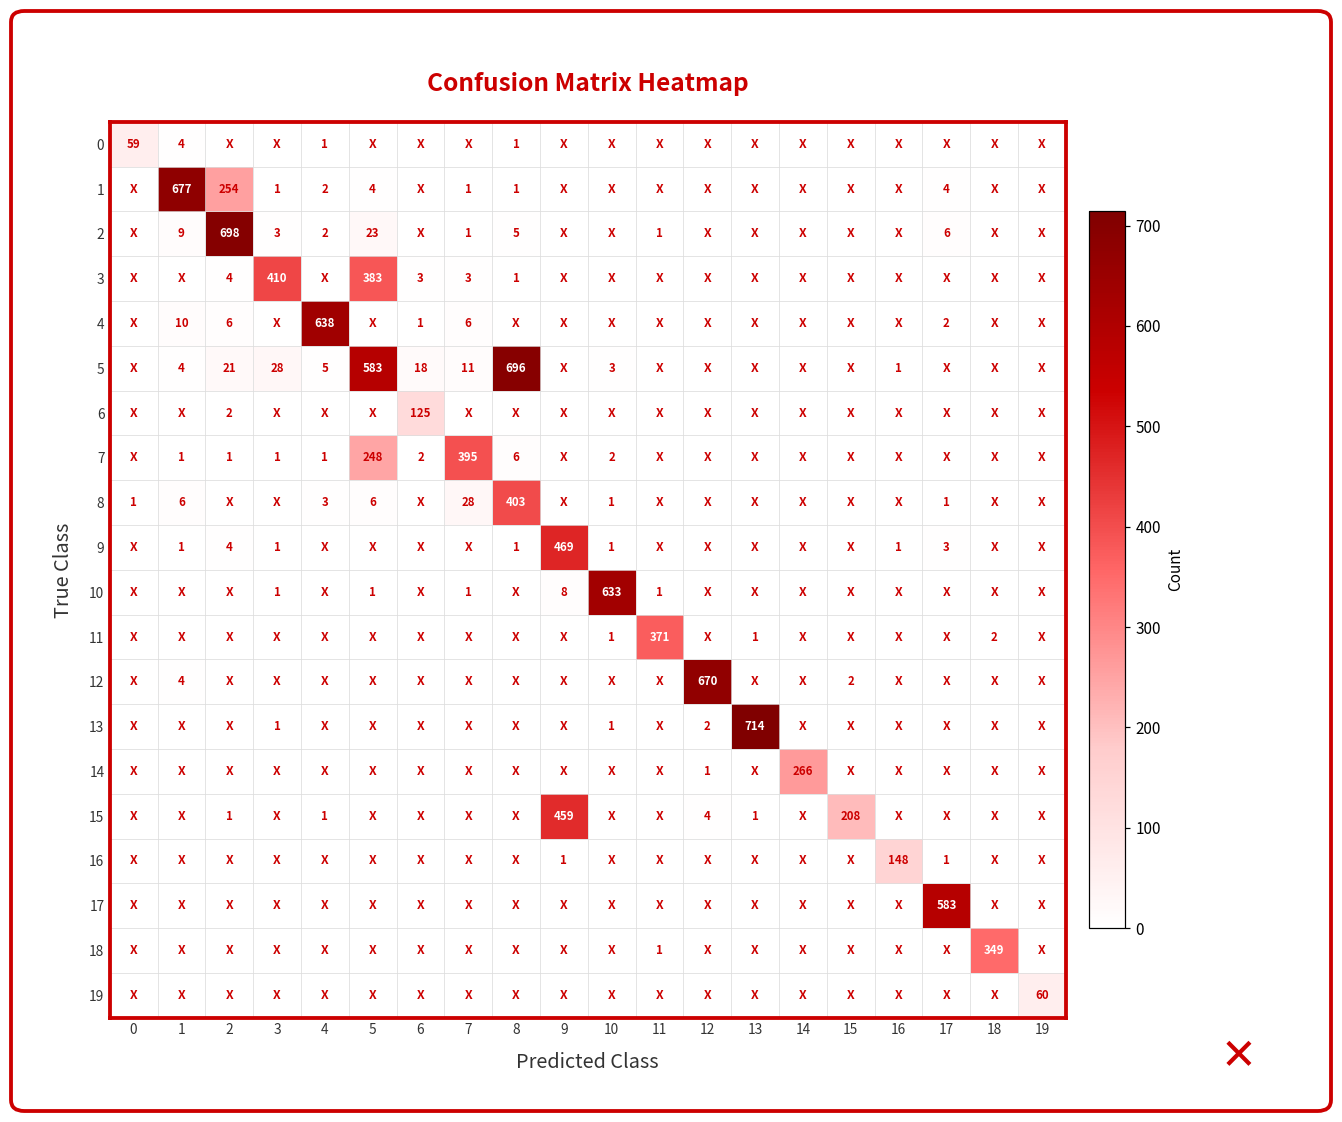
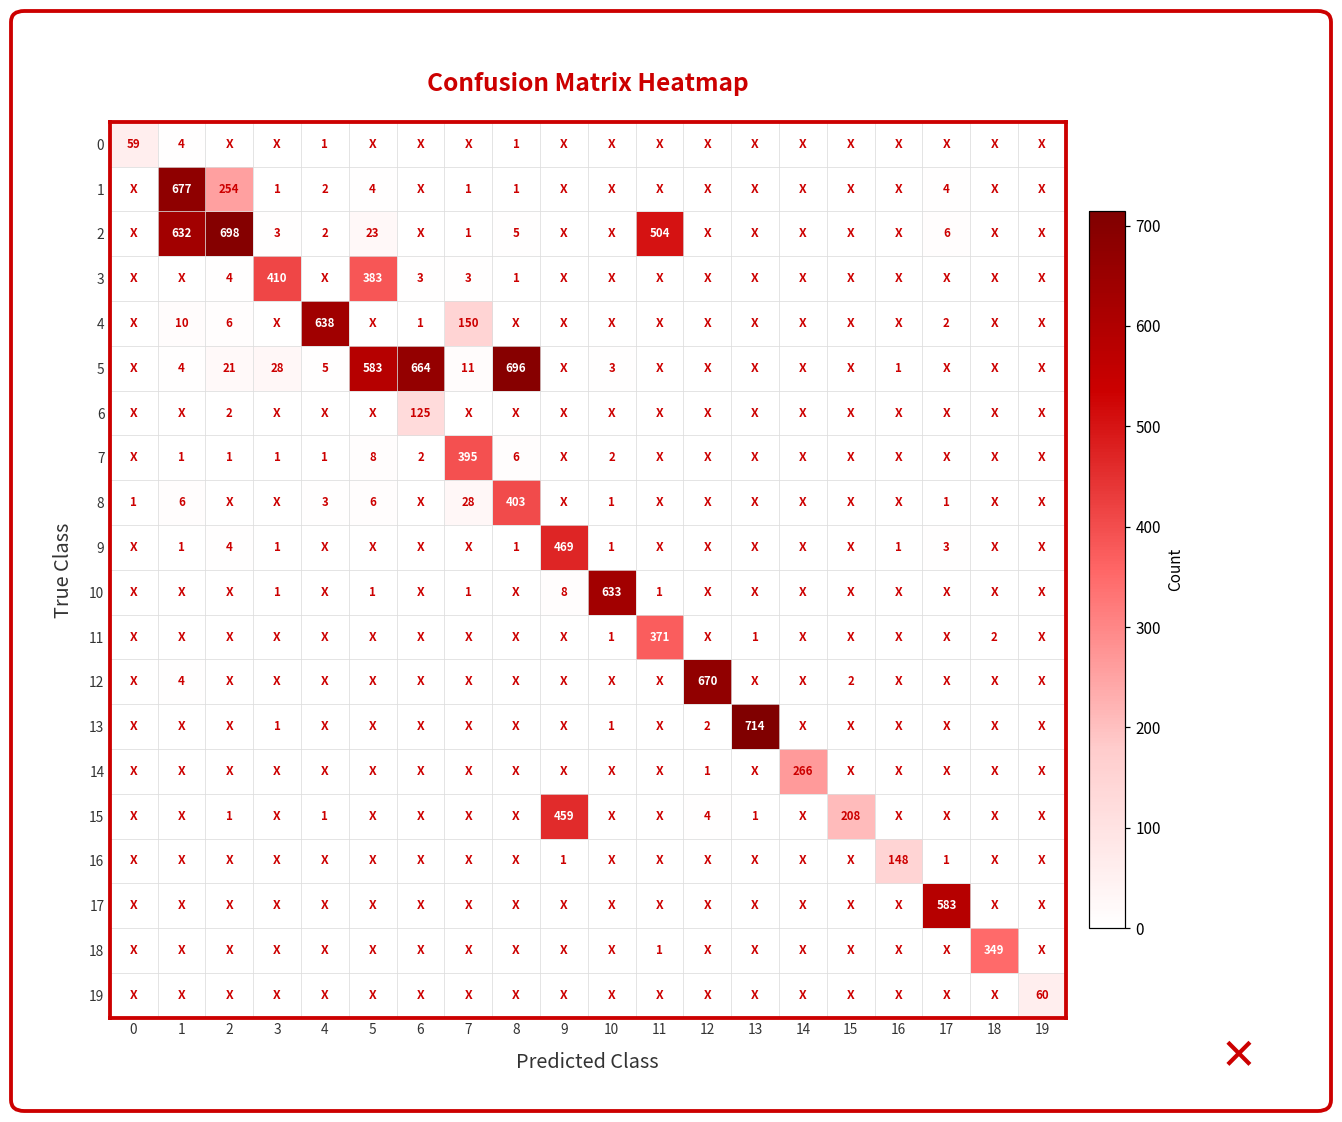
  {
    "0": {
      "0": 59,
      "1": 4,
      "4": 1,
      "8": 1
    },
    "1": {
      "1": 677,
      "2": 254,
      "3": 1,
      "4": 2,
      "5": 4,
      "7": 1,
      "8": 1,
      "17": 4
    },
    "2": {
-     "1": 9,
+     "1": 632,
      "2": 698,
      "3": 3,
      "4": 2,
      "5": 23,
      "7": 1,
      "8": 5,
-     "11": 1,
+     "11": 504,
      "17": 6
    },
    "3": {
      "2": 4,
      "3": 410,
      "5": 383,
      "6": 3,
      "7": 3,
      "8": 1
    },
    "4": {
      "1": 10,
      "2": 6,
      "4": 638,
      "6": 1,
-     "7": 6,
+     "7": 150,
      "17": 2
    },
    "5": {
      "1": 4,
      "2": 21,
      "3": 28,
      "4": 5,
      "5": 583,
-     "6": 18,
+     "6": 664,
      "7": 11,
      "8": 696,
      "10": 3,
      "16": 1
    },
    "6": {
      "2": 2,
      "6": 125
    },
    "7": {
      "1": 1,
      "2": 1,
      "3": 1,
      "4": 1,
-     "5": 248,
+     "5": 8,
      "6": 2,
      "7": 395,
      "8": 6,
      "10": 2
    },
    "8": {
      "0": 1,
      "1": 6,
      "4": 3,
      "5": 6,
      "7": 28,
      "8": 403,
      "10": 1,
      "17": 1
    },
    "9": {
      "1": 1,
      "2": 4,
      "3": 1,
      "8": 1,
      "9": 469,
      "10": 1,
      "16": 1,
      "17": 3
    },
    "10": {
      "3": 1,
      "5": 1,
      "7": 1,
      "9": 8,
      "10": 633,
      "11": 1
    },
    "11": {
      "10": 1,
      "11": 371,
      "13": 1,
      "18": 2
    },
    "12": {
      "1": 4,
      "12": 670,
      "15": 2
    },
    "13": {
      "3": 1,
      "10": 1,
      "12": 2,
      "13": 714
    },
    "14": {
      "12": 1,
      "14": 266
    },
    "15": {
      "2": 1,
      "4": 1,
      "9": 459,
      "12": 4,
      "13": 1,
      "15": 208
    },
    "16": {
      "9": 1,
      "16": 148,
      "17": 1
    },
    "17": {
      "17": 583
    },
    "18": {
      "11": 1,
      "18": 349
    },
    "19": {
      "19": 60
    }
  }
